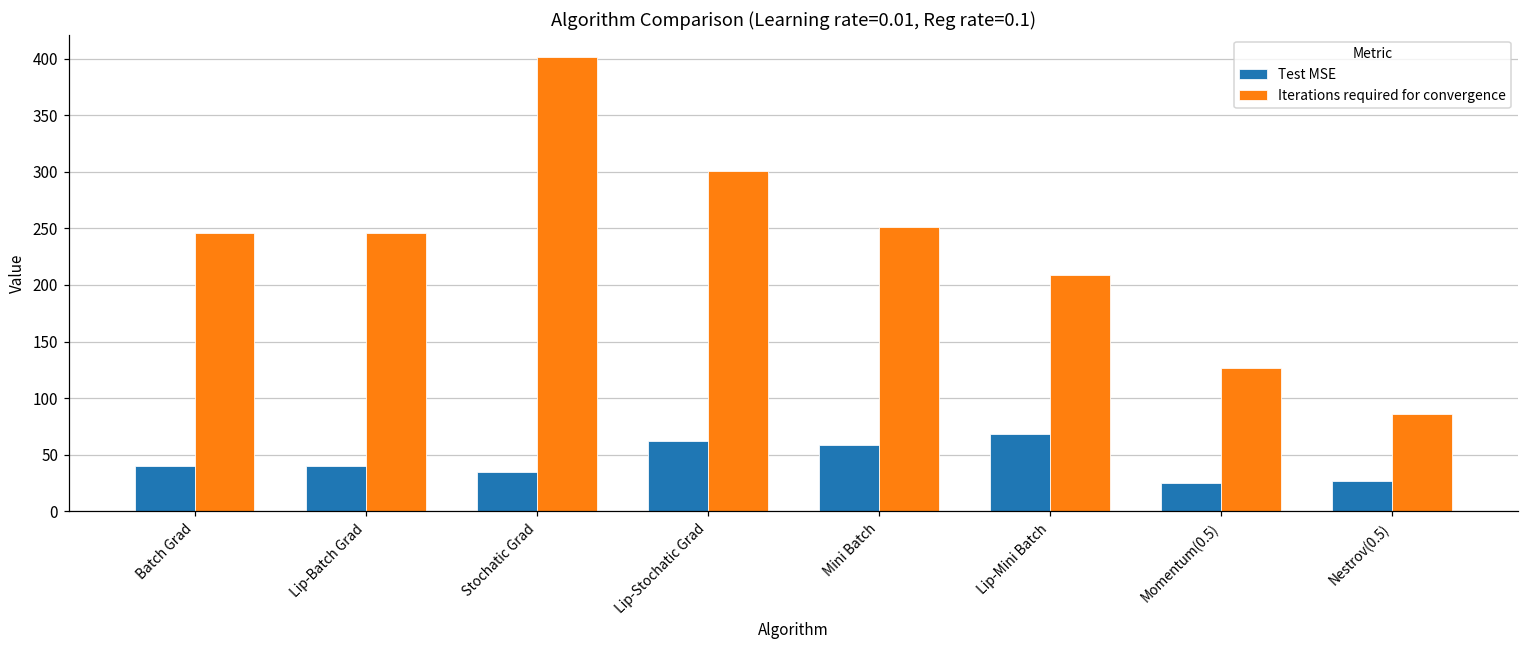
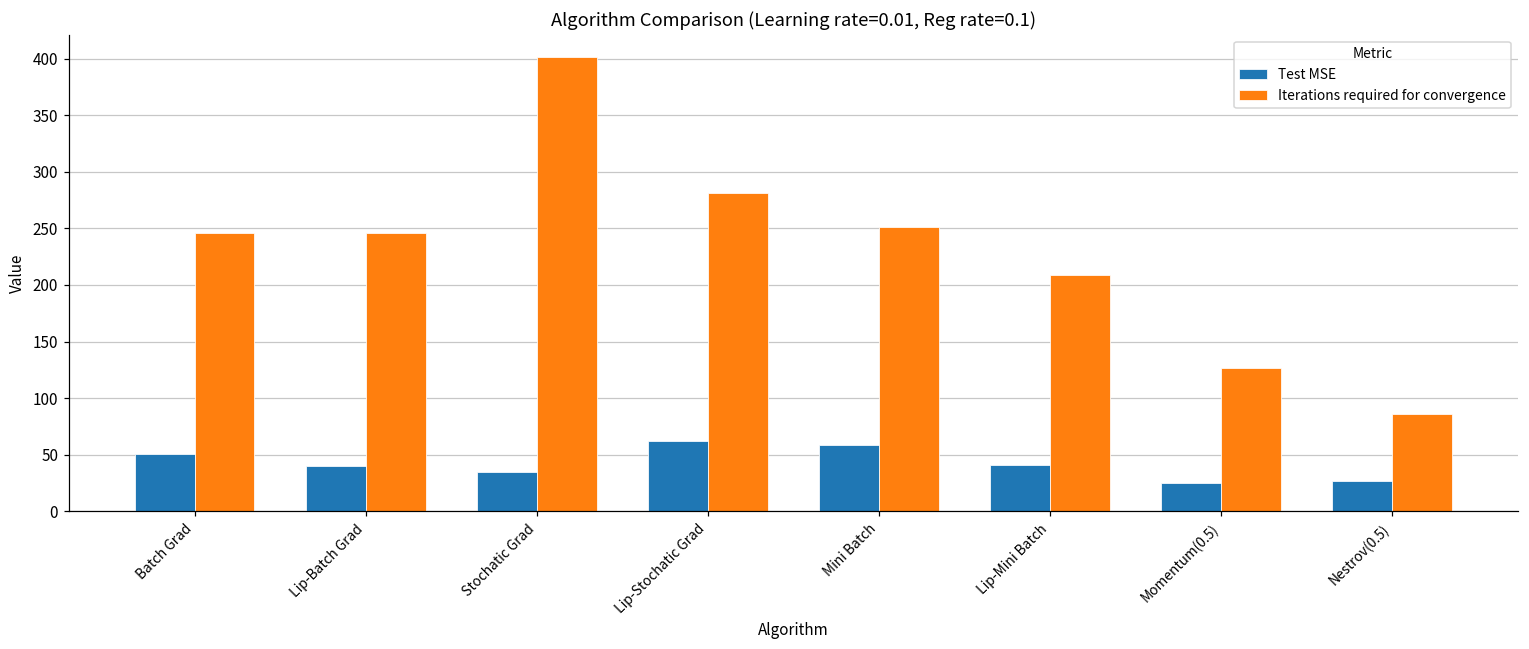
  {
    "Test MSE": {
-     "Batch Grad": 40,
+     "Batch Grad": 51,
      "Lip-Batch Grad": 40,
      "Stochatic Grad": 34,
      "Lip-Stochatic Grad": 62,
      "Mini Batch": 59,
-     "Lip-Mini Batch": 68,
+     "Lip-Mini Batch": 41,
      "Momentum(0.5)": 25,
      "Nestrov(0.5)": 27
    },
    "Iterations required for convergence": {
      "Batch Grad": 246,
      "Lip-Batch Grad": 246,
      "Stochatic Grad": 401,
-     "Lip-Stochatic Grad": 301,
+     "Lip-Stochatic Grad": 281,
      "Mini Batch": 251,
      "Lip-Mini Batch": 209,
      "Momentum(0.5)": 127,
      "Nestrov(0.5)": 86
    }
  }
